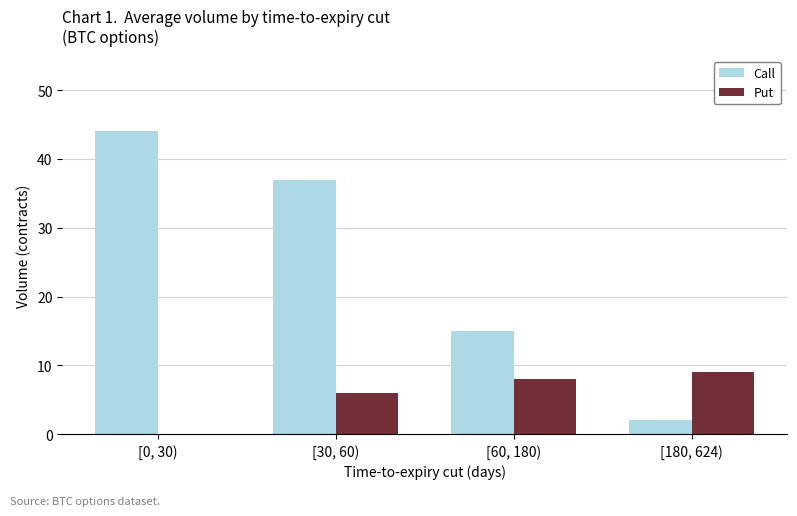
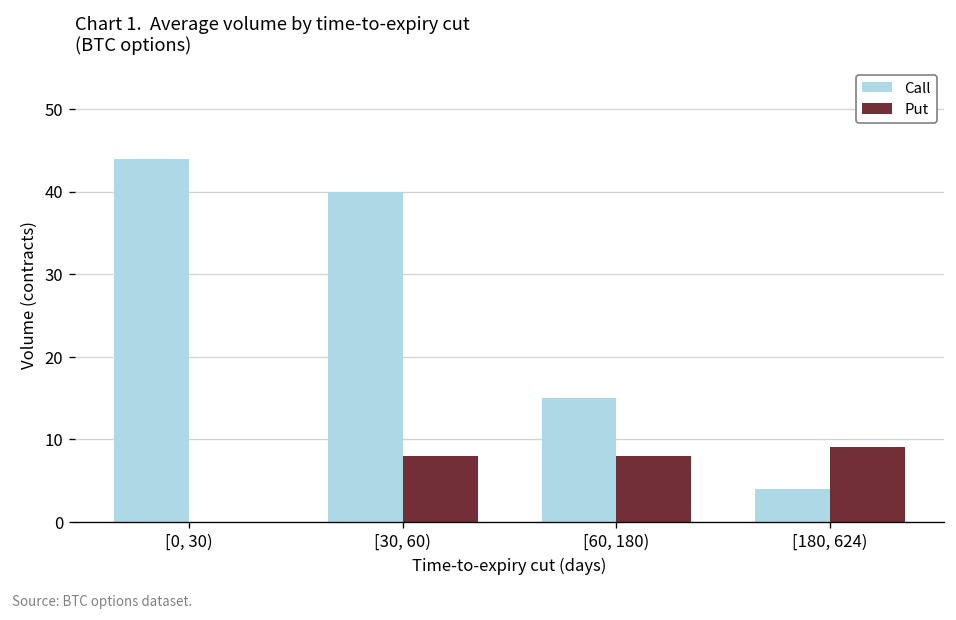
  {
    "Call": {
      "[0, 30)": 44,
-     "[30, 60)": 37,
+     "[30, 60)": 40,
      "[60, 180)": 15,
-     "[180, 624)": 2
+     "[180, 624)": 4
    },
    "Put": {
      "[0, 30)": 0,
-     "[30, 60)": 6,
+     "[30, 60)": 8,
      "[60, 180)": 8,
      "[180, 624)": 9
    }
  }
